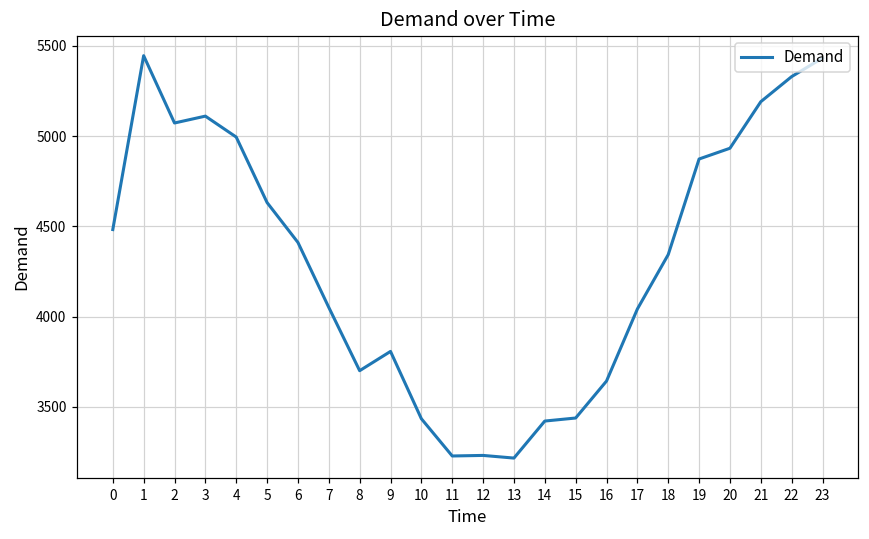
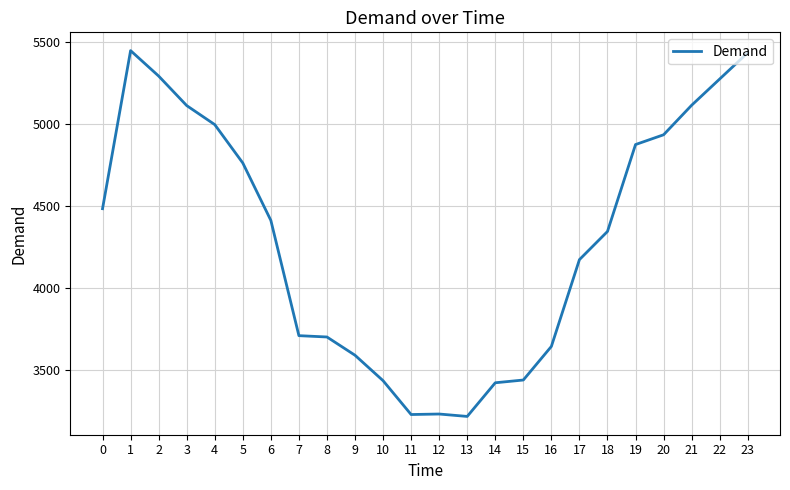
  {
    "0": 4480,
    "1": 5450,
-   "2": 5070,
+   "2": 5290,
    "3": 5110,
    "4": 5000,
-   "5": 4630,
+   "5": 4760,
    "6": 4410,
-   "7": 4050,
+   "7": 3710,
    "8": 3700,
-   "9": 3810,
+   "9": 3590,
    "10": 3430,
    "11": 3230,
    "12": 3230,
    "13": 3220,
    "14": 3420,
    "15": 3440,
    "16": 3640,
-   "17": 4040,
+   "17": 4170,
    "18": 4340,
    "19": 4870,
    "20": 4930,
-   "21": 5190,
-   "22": 5330
+   "21": 5110,
+   "22": 5270
  }
